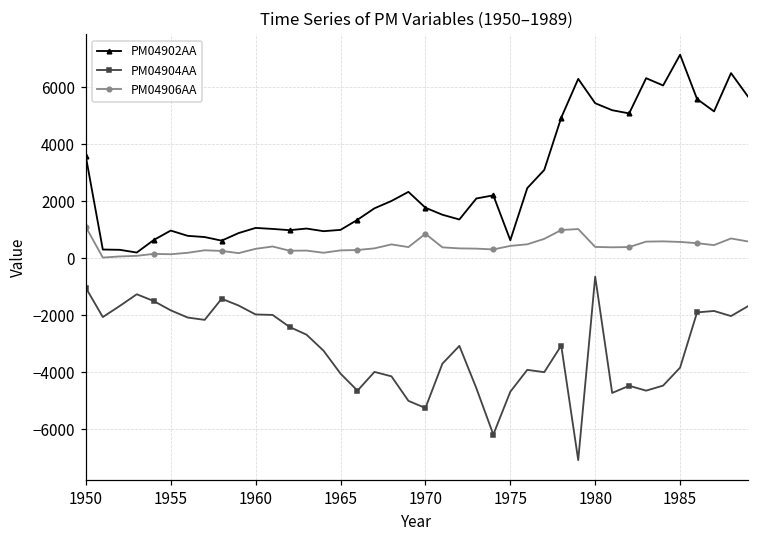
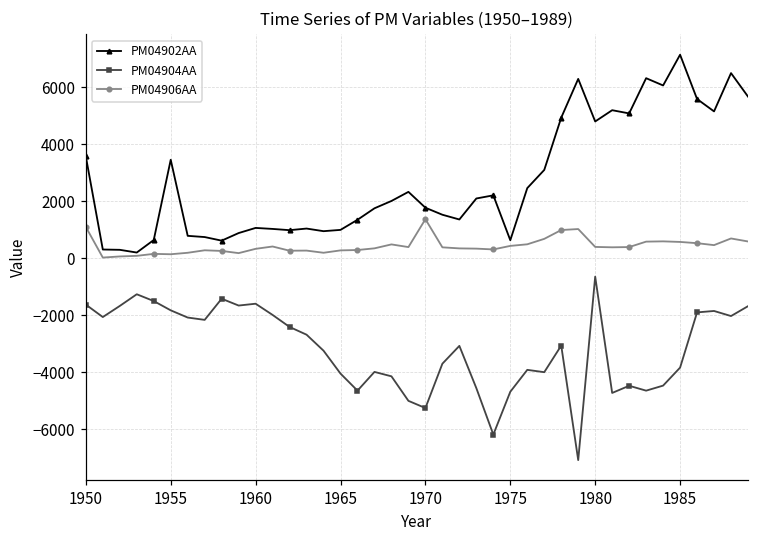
  {
    "PM04902AA": {
      "1950": 3600,
-     "1955": 1000,
+     "1955": 3500,
      "1960": 1100,
      "1965": 1000,
      "1970": 1800,
      "1975": 600,
-     "1980": 5400,
+     "1980": 4800,
      "1985": 7100
    },
    "PM04904AA": {
-     "1950": -1000,
+     "1950": -1600,
      "1955": -1800,
-     "1960": -2000,
+     "1960": -1600,
      "1965": -4000,
      "1970": -5300,
      "1975": -4700,
      "1980": -600,
      "1985": -3800
    },
    "PM04906AA": {
      "1950": 1100,
      "1955": 100,
      "1960": 300,
      "1965": 300,
-     "1970": 900,
+     "1970": 1400,
      "1975": 400,
      "1980": 400,
      "1985": 600
    }
  }
